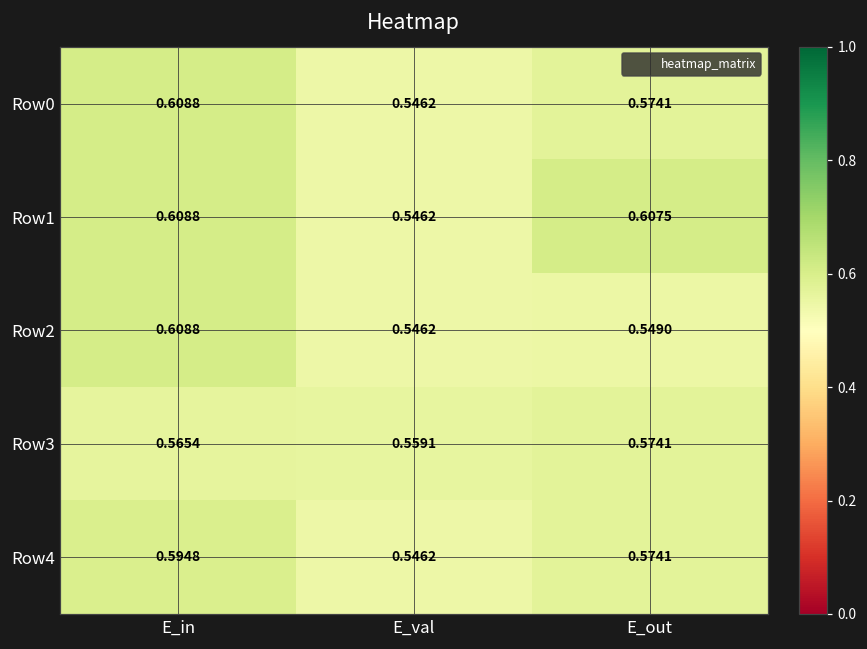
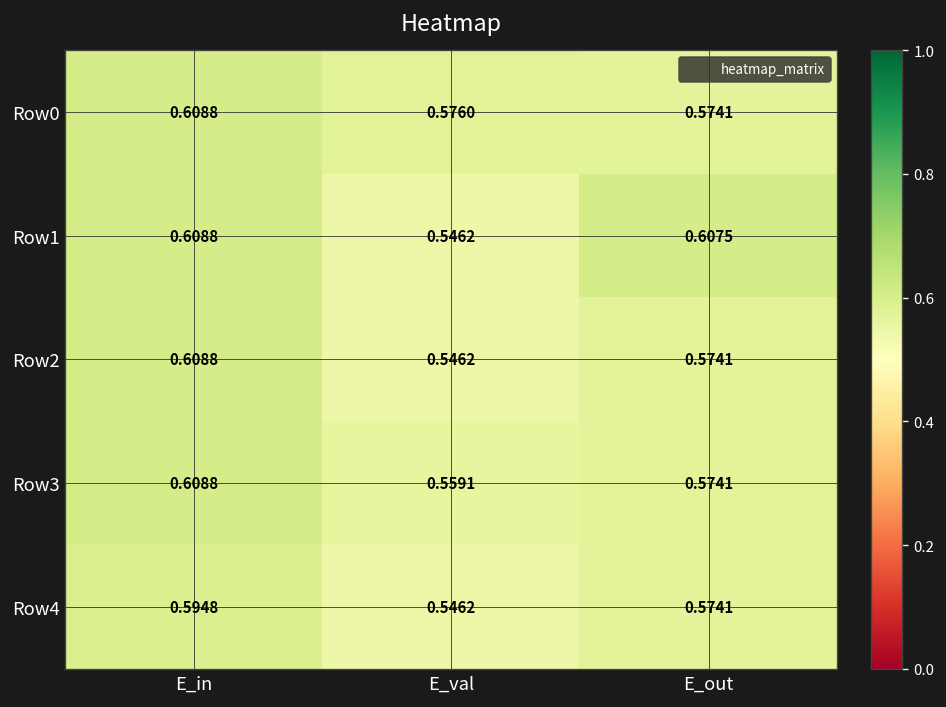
  {
    "Row0": {
      "E_in": 0.6088,
-     "E_val": 0.5462,
+     "E_val": 0.5760,
      "E_out": 0.5741
    },
    "Row1": {
      "E_in": 0.6088,
      "E_val": 0.5462,
      "E_out": 0.6075
    },
    "Row2": {
      "E_in": 0.6088,
      "E_val": 0.5462,
-     "E_out": 0.5490
+     "E_out": 0.5741
    },
    "Row3": {
-     "E_in": 0.5654,
+     "E_in": 0.6088,
      "E_val": 0.5591,
      "E_out": 0.5741
    },
    "Row4": {
      "E_in": 0.5948,
      "E_val": 0.5462,
      "E_out": 0.5741
    }
  }
